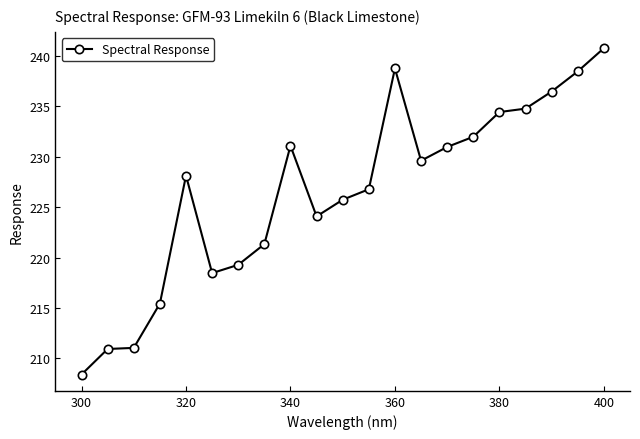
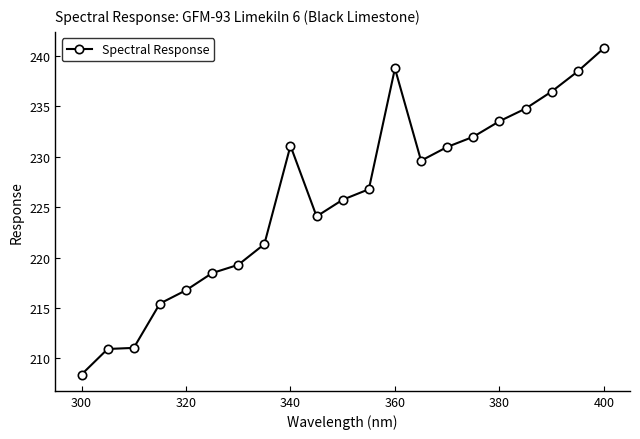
  {
    "300": 208.4,
-   "320": 228.1,
+   "320": 216.8,
    "340": 231.1,
    "360": 238.7,
-   "380": 234.4,
+   "380": 233.5,
    "400": 240.8
  }
